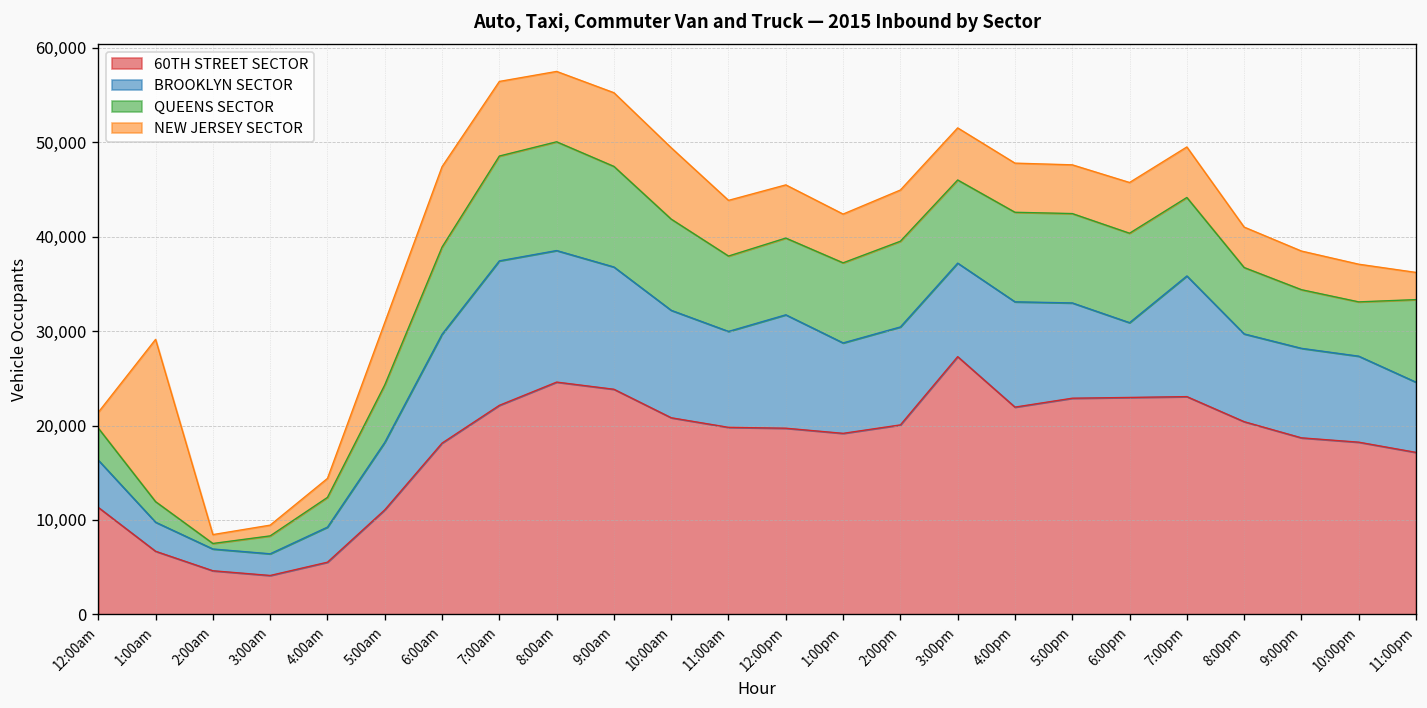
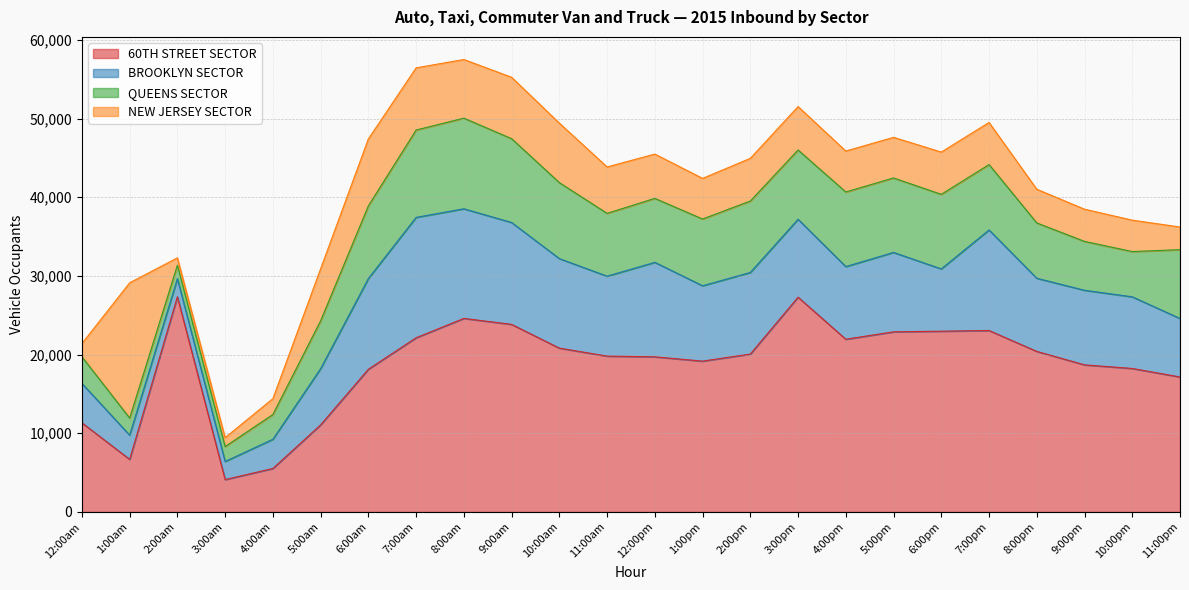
  {
    "60TH STREET SECTOR": {
      "12:00am": "11,000",
      "1:00am": "7,000",
-     "2:00am": "5,000",
+     "2:00am": "27,000",
      "3:00am": "4,000",
      "4:00am": "6,000",
      "5:00am": "11,000",
      "6:00am": "18,000",
      "7:00am": "22,000",
      "8:00am": "25,000",
      "9:00am": "24,000",
      "10:00am": "21,000",
      "11:00am": "20,000",
      "12:00pm": "20,000",
      "1:00pm": "19,000",
      "2:00pm": "20,000",
      "3:00pm": "27,000",
      "4:00pm": "22,000",
      "5:00pm": "23,000",
      "6:00pm": "23,000",
      "7:00pm": "23,000",
      "8:00pm": "20,000",
      "9:00pm": "19,000",
      "10:00pm": "18,000",
      "11:00pm": "17,000"
    },
    "BROOKLYN SECTOR": {
      "12:00am": "5,000",
      "1:00am": "3,000",
      "2:00am": "2,000",
      "3:00am": "2,000",
      "4:00am": "4,000",
      "5:00am": "7,000",
      "6:00am": "12,000",
      "7:00am": "15,000",
      "8:00am": "14,000",
      "9:00am": "13,000",
      "10:00am": "11,000",
      "11:00am": "10,000",
      "12:00pm": "12,000",
      "1:00pm": "10,000",
      "2:00pm": "10,000",
      "3:00pm": "10,000",
-     "4:00pm": "11,000",
+     "4:00pm": "9,000",
      "5:00pm": "10,000",
      "6:00pm": "8,000",
      "7:00pm": "13,000",
      "8:00pm": "9,000",
      "9:00pm": "9,000",
      "10:00pm": "9,000",
      "11:00pm": "7,000"
    },
    "QUEENS SECTOR": {
      "12:00am": "3,000",
      "1:00am": "2,000",
-     "2:00am": "1,000",
+     "2:00am": "2,000",
      "3:00am": "2,000",
      "4:00am": "3,000",
      "5:00am": "6,000",
      "6:00am": "9,000",
      "7:00am": "11,000",
      "8:00am": "12,000",
      "9:00am": "11,000",
      "10:00am": "10,000",
      "11:00am": "8,000",
      "12:00pm": "8,000",
      "1:00pm": "8,000",
      "2:00pm": "9,000",
      "3:00pm": "9,000",
      "4:00pm": "9,000",
      "5:00pm": "9,000",
      "6:00pm": "9,000",
      "7:00pm": "8,000",
      "8:00pm": "7,000",
      "9:00pm": "6,000",
      "10:00pm": "6,000",
      "11:00pm": "9,000"
    },
    "NEW JERSEY SECTOR": {
      "12:00am": "2,000",
      "1:00am": "17,000",
      "2:00am": "1,000",
      "3:00am": "1,000",
      "4:00am": "2,000",
      "5:00am": "7,000",
      "6:00am": "9,000",
      "7:00am": "8,000",
      "8:00am": "7,000",
      "9:00am": "8,000",
      "10:00am": "8,000",
      "11:00am": "6,000",
      "12:00pm": "6,000",
      "1:00pm": "5,000",
      "2:00pm": "5,000",
      "3:00pm": "6,000",
      "4:00pm": "5,000",
      "5:00pm": "5,000",
      "6:00pm": "5,000",
      "7:00pm": "5,000",
      "8:00pm": "4,000",
      "9:00pm": "4,000",
      "10:00pm": "4,000",
      "11:00pm": "3,000"
    }
  }
